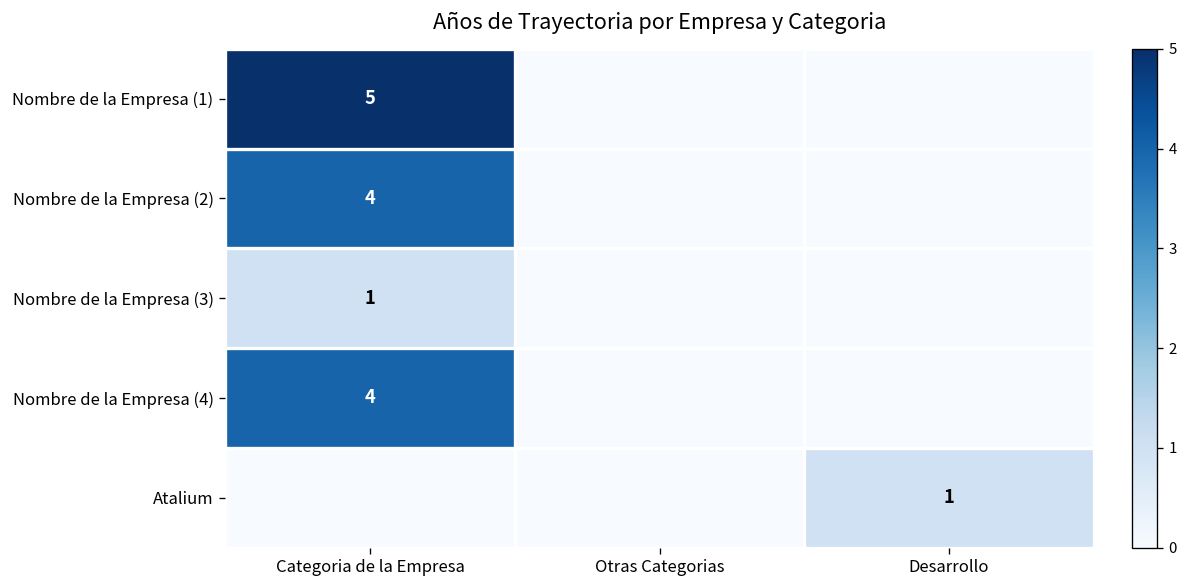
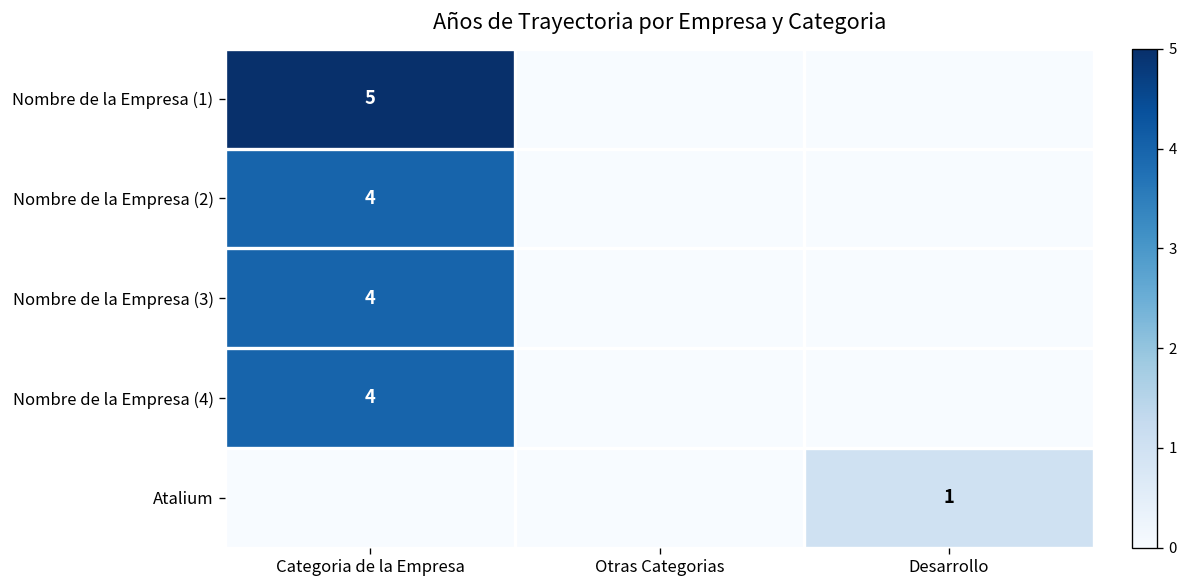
  {
    "Nombre de la Empresa (1)": {
      "Categoria de la Empresa": 5
    },
    "Nombre de la Empresa (2)": {
      "Categoria de la Empresa": 4
    },
    "Nombre de la Empresa (3)": {
-     "Categoria de la Empresa": 1
+     "Categoria de la Empresa": 4
    },
    "Nombre de la Empresa (4)": {
      "Categoria de la Empresa": 4
    },
    "Atalium": {
      "Desarrollo": 1
    }
  }
